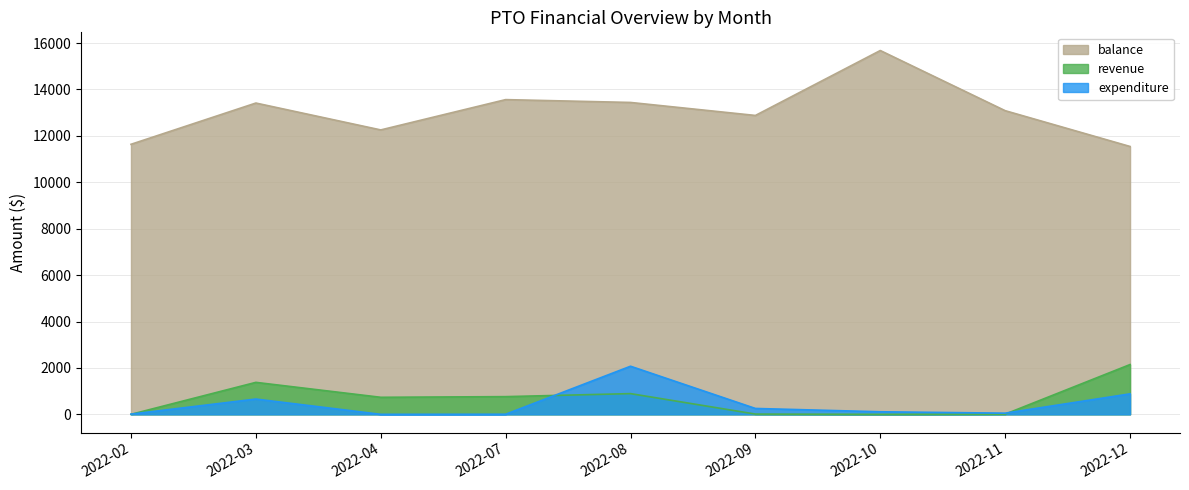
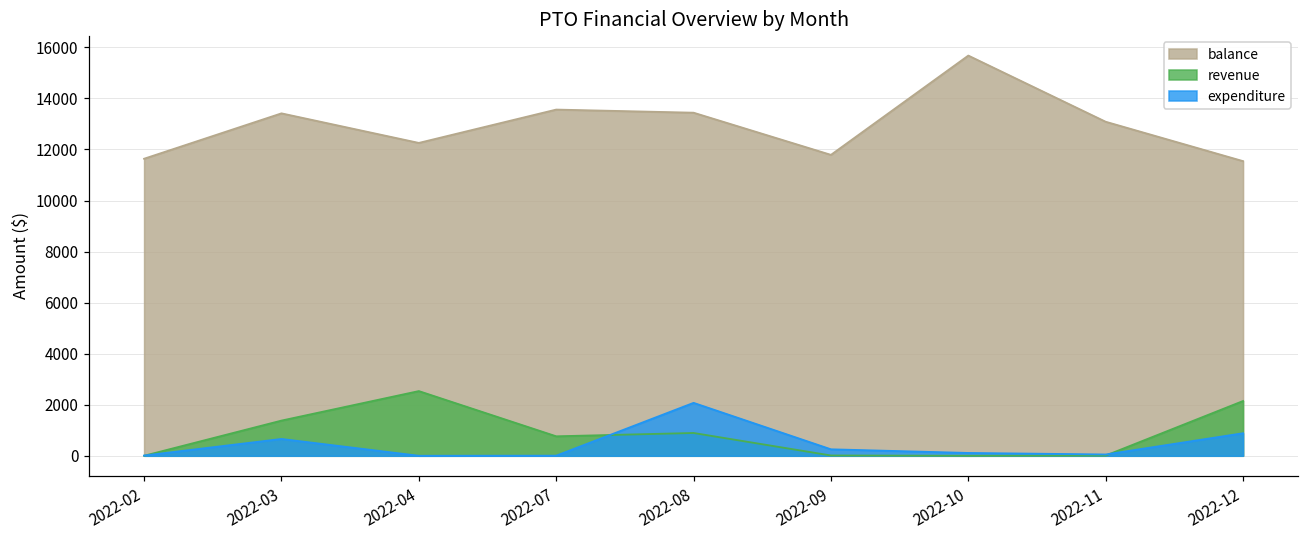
  {
    "balance": {
      "2022-02": 11600,
      "2022-03": 13400,
      "2022-04": 12300,
      "2022-07": 13600,
      "2022-08": 13400,
-     "2022-09": 12900,
+     "2022-09": 11800,
      "2022-10": 15700,
      "2022-11": 13100,
      "2022-12": 11500
    },
    "revenue": {
      "2022-03": 1400,
-     "2022-04": 700,
+     "2022-04": 2500,
      "2022-07": 800,
      "2022-08": 900,
      "2022-09": 0,
      "2022-12": 2100
    },
    "expenditure": {
      "2022-03": 700,
      "2022-04": 0,
      "2022-07": 0,
      "2022-08": 2100,
      "2022-09": 300,
      "2022-12": 900
    }
  }
